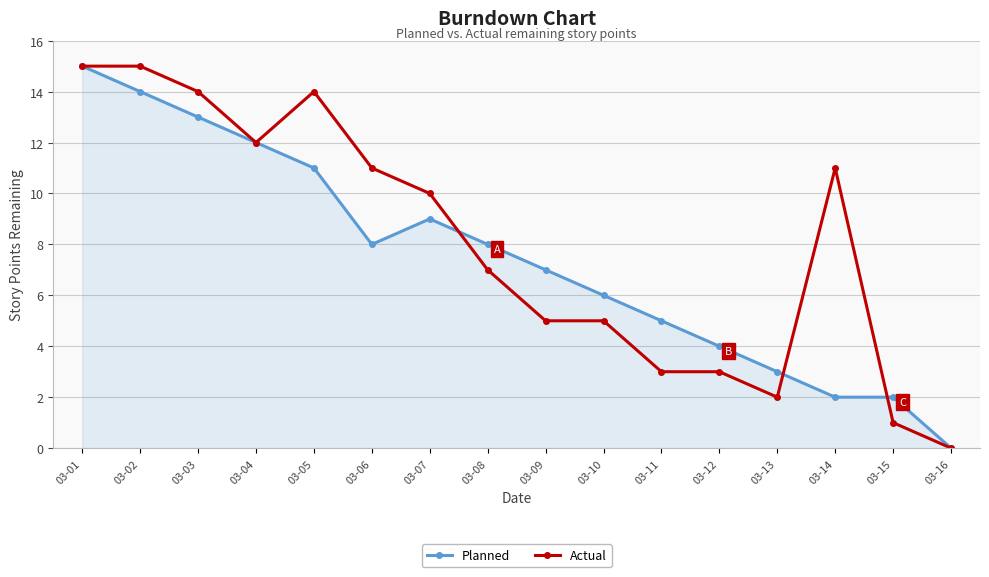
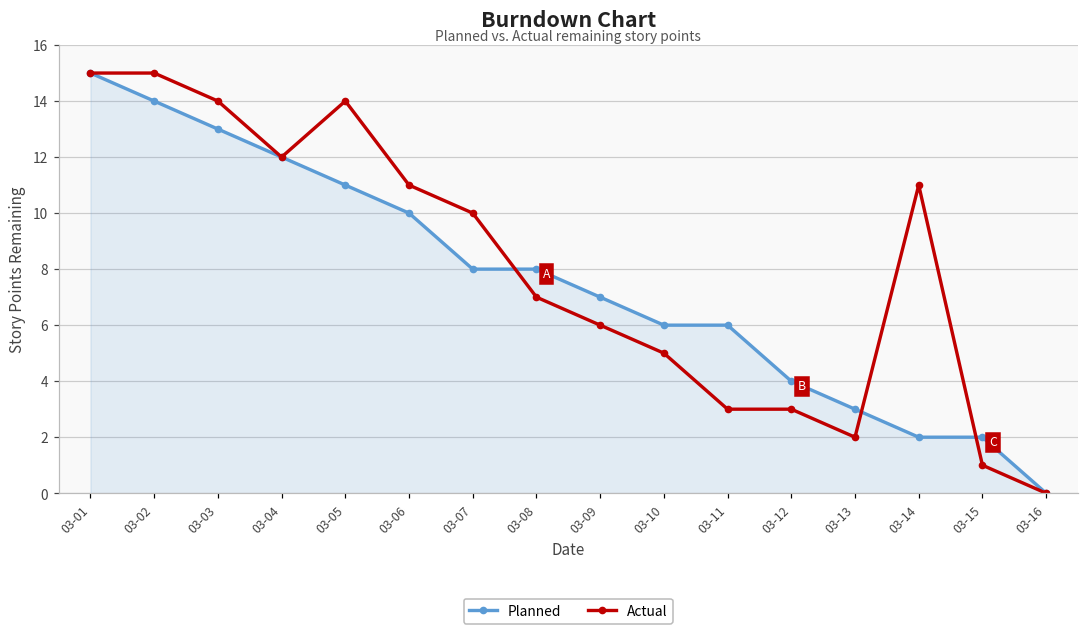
  {
    "Planned": {
      "03-02": 14,
      "03-03": 13,
      "03-05": 11,
-     "03-06": 8,
-     "03-07": 9,
+     "03-06": 10,
+     "03-07": 8,
      "03-08": 8,
      "03-09": 7,
      "03-10": 6,
-     "03-11": 5,
+     "03-11": 6,
      "03-12": 4,
      "03-13": 3,
      "03-14": 2,
      "03-15": 2
    },
    "Actual": {
      "03-02": 15,
      "03-03": 14,
      "03-05": 14,
      "03-06": 11,
      "03-07": 10,
      "03-08": 7,
-     "03-09": 5,
+     "03-09": 6,
      "03-10": 5,
      "03-11": 3,
      "03-12": 3,
      "03-13": 2,
      "03-14": 11,
      "03-15": 1
    }
  }
